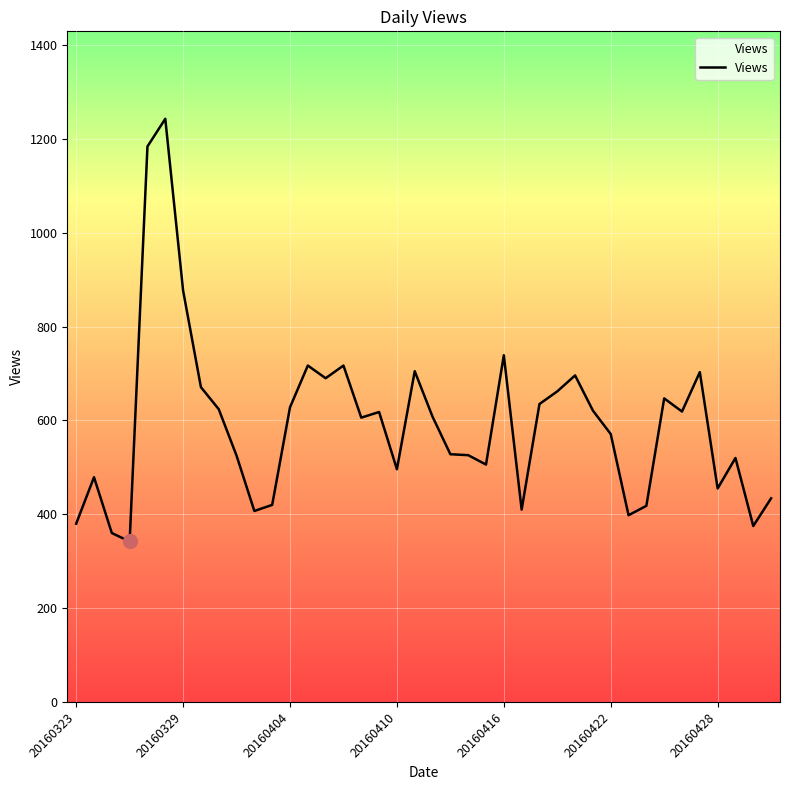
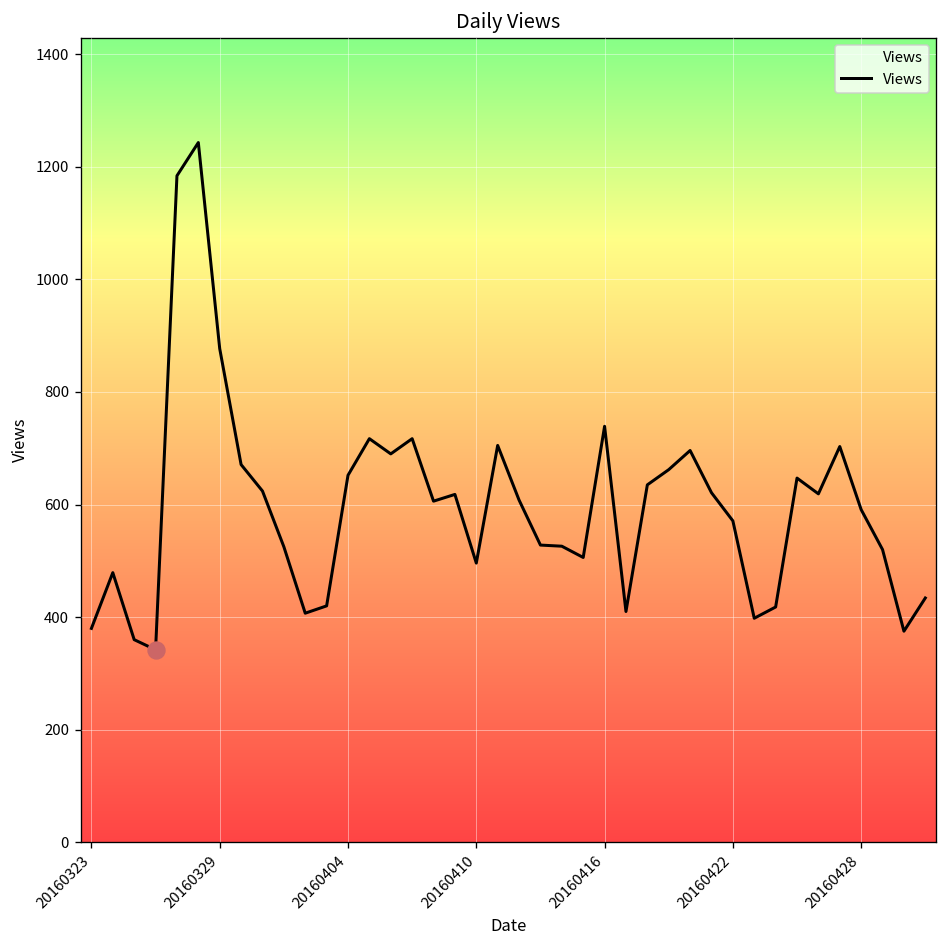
  {
    "Views": {
      "20160323": 380,
      "20160329": 880,
-     "20160404": 630,
+     "20160404": 650,
      "20160410": 500,
      "20160416": 740,
      "20160422": 570,
-     "20160428": 460
+     "20160428": 590
    }
  }
